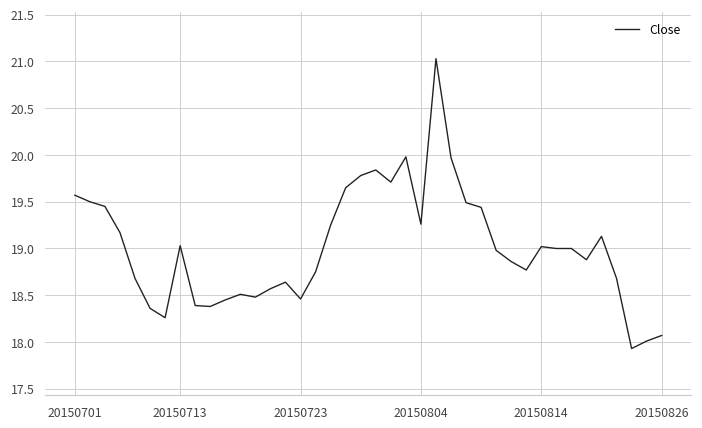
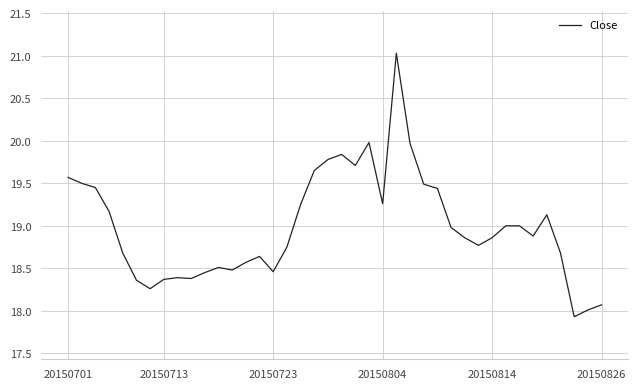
  {
    "20150701": 19.6,
-   "20150713": 19.0,
+   "20150713": 18.4,
    "20150723": 18.5,
    "20150804": 19.3,
-   "20150814": 19.0,
+   "20150814": 18.9,
    "20150826": 18.1
  }
